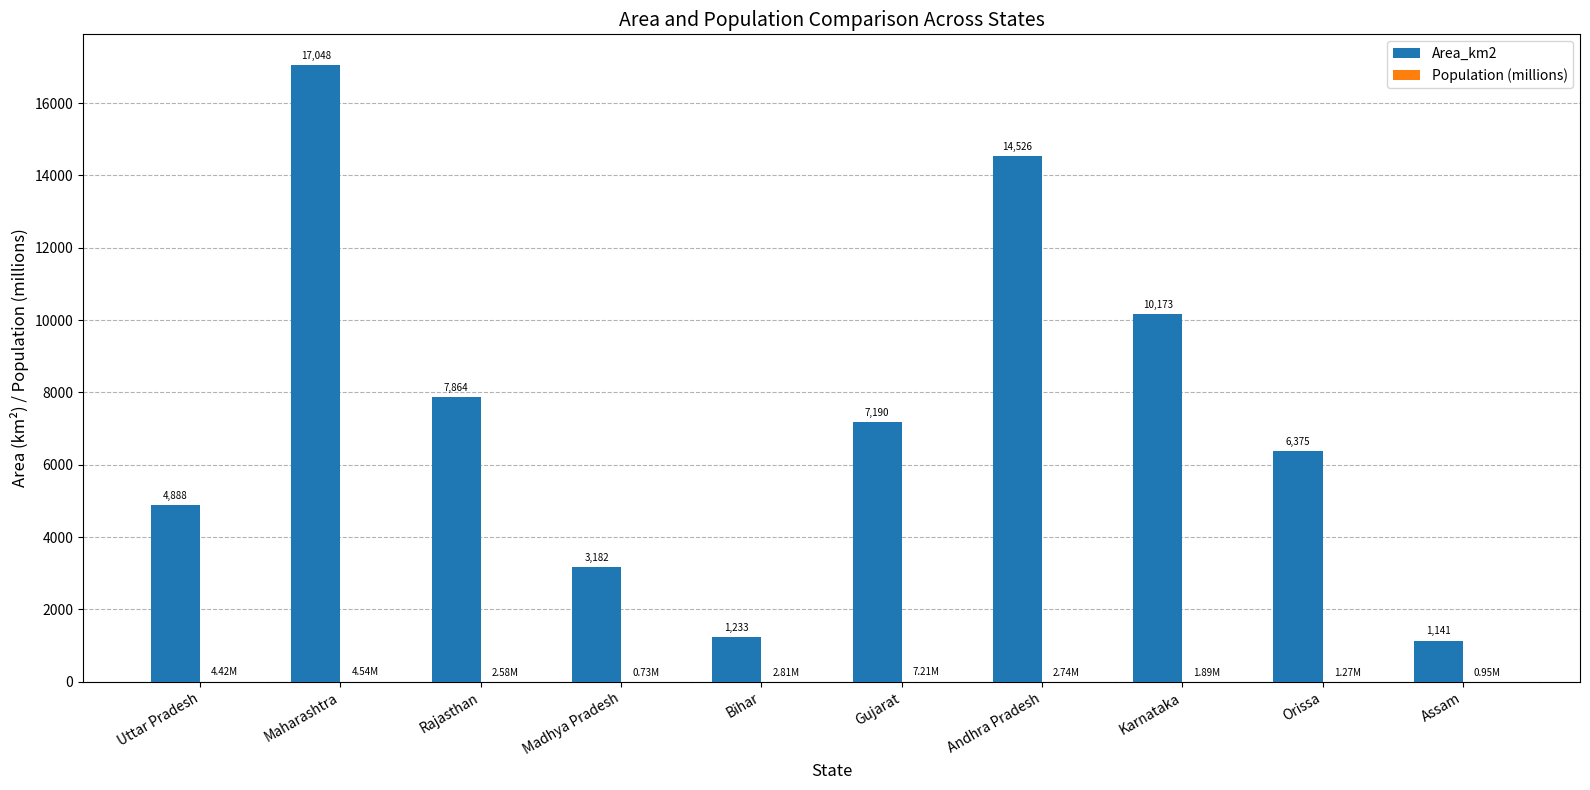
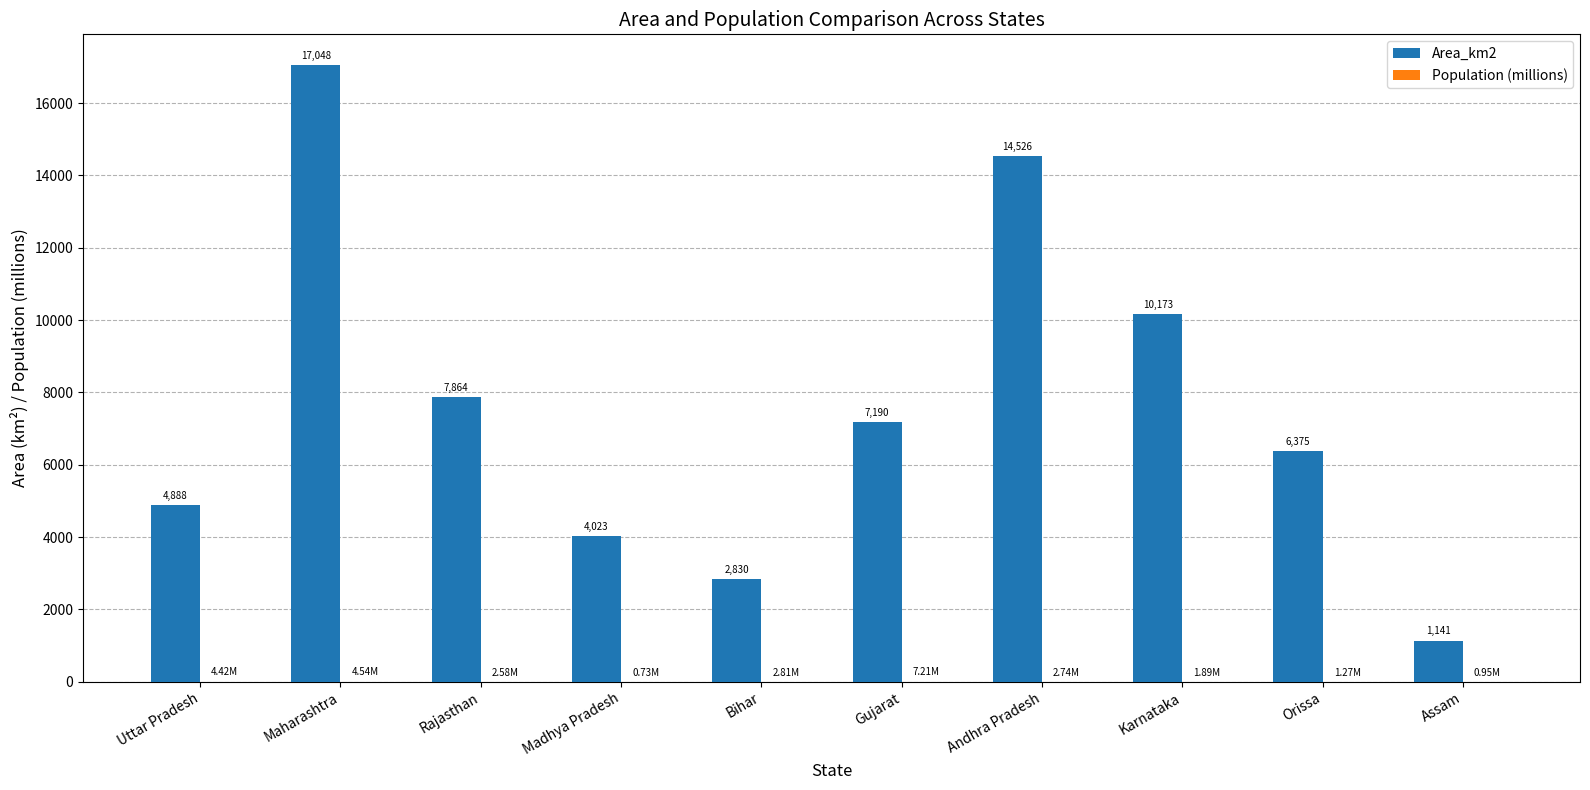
  {
    "Area_km2": {
      "Uttar Pradesh": "4,888",
      "Maharashtra": "17,048",
      "Rajasthan": "7,864",
-     "Madhya Pradesh": "3,182",
-     "Bihar": "1,233",
+     "Madhya Pradesh": "4,023",
+     "Bihar": "2,830",
      "Gujarat": "7,190",
      "Andhra Pradesh": "14,526",
      "Karnataka": "10,173",
      "Orissa": "6,375",
      "Assam": "1,141"
    },
    "Population (millions)": {
      "Uttar Pradesh": "4.42M",
      "Maharashtra": "4.54M",
      "Rajasthan": "2.58M",
      "Madhya Pradesh": "0.73M",
      "Bihar": "2.81M",
      "Gujarat": "7.21M",
      "Andhra Pradesh": "2.74M",
      "Karnataka": "1.89M",
      "Orissa": "1.27M",
      "Assam": "0.95M"
    }
  }
